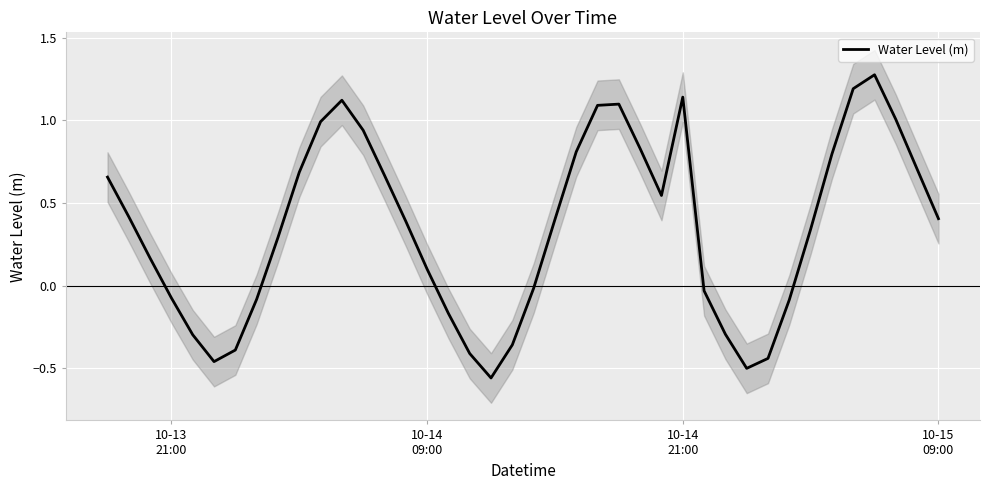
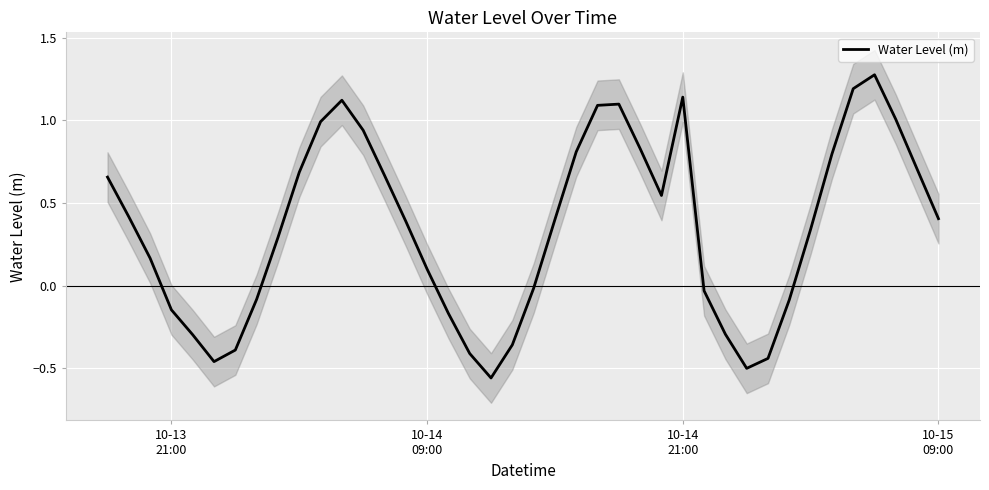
  {
    "Water Level (m)": {
-     "10-13 21:00": -0.07,
+     "10-13 21:00": -0.15,
      "10-14 09:00": 0.10,
      "10-14 21:00": 1.14,
      "10-15 09:00": 0.41
    }
  }
